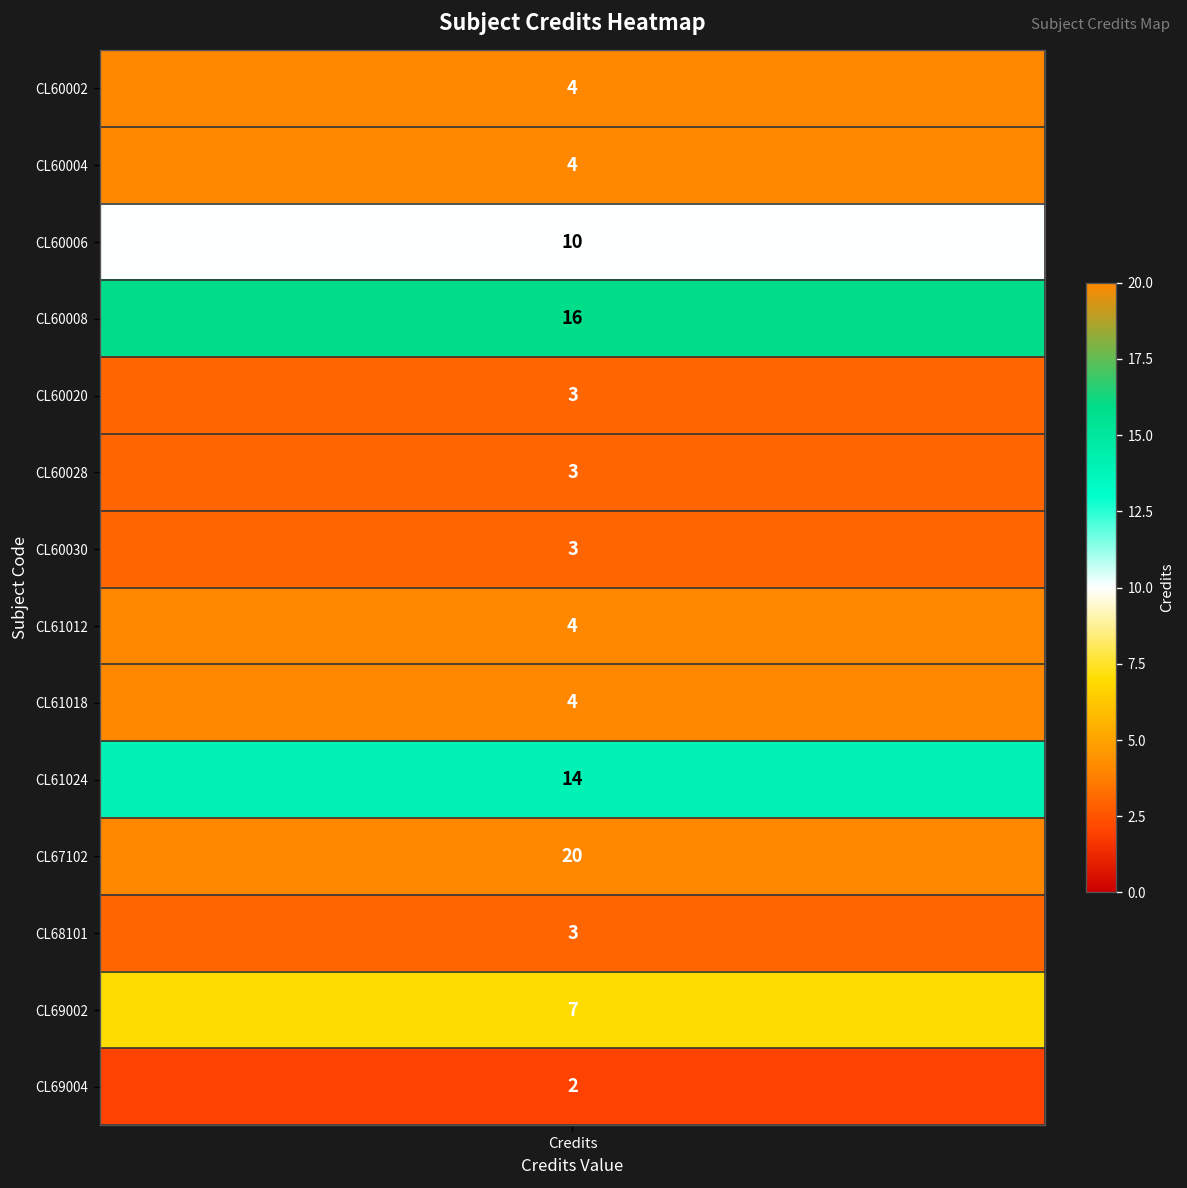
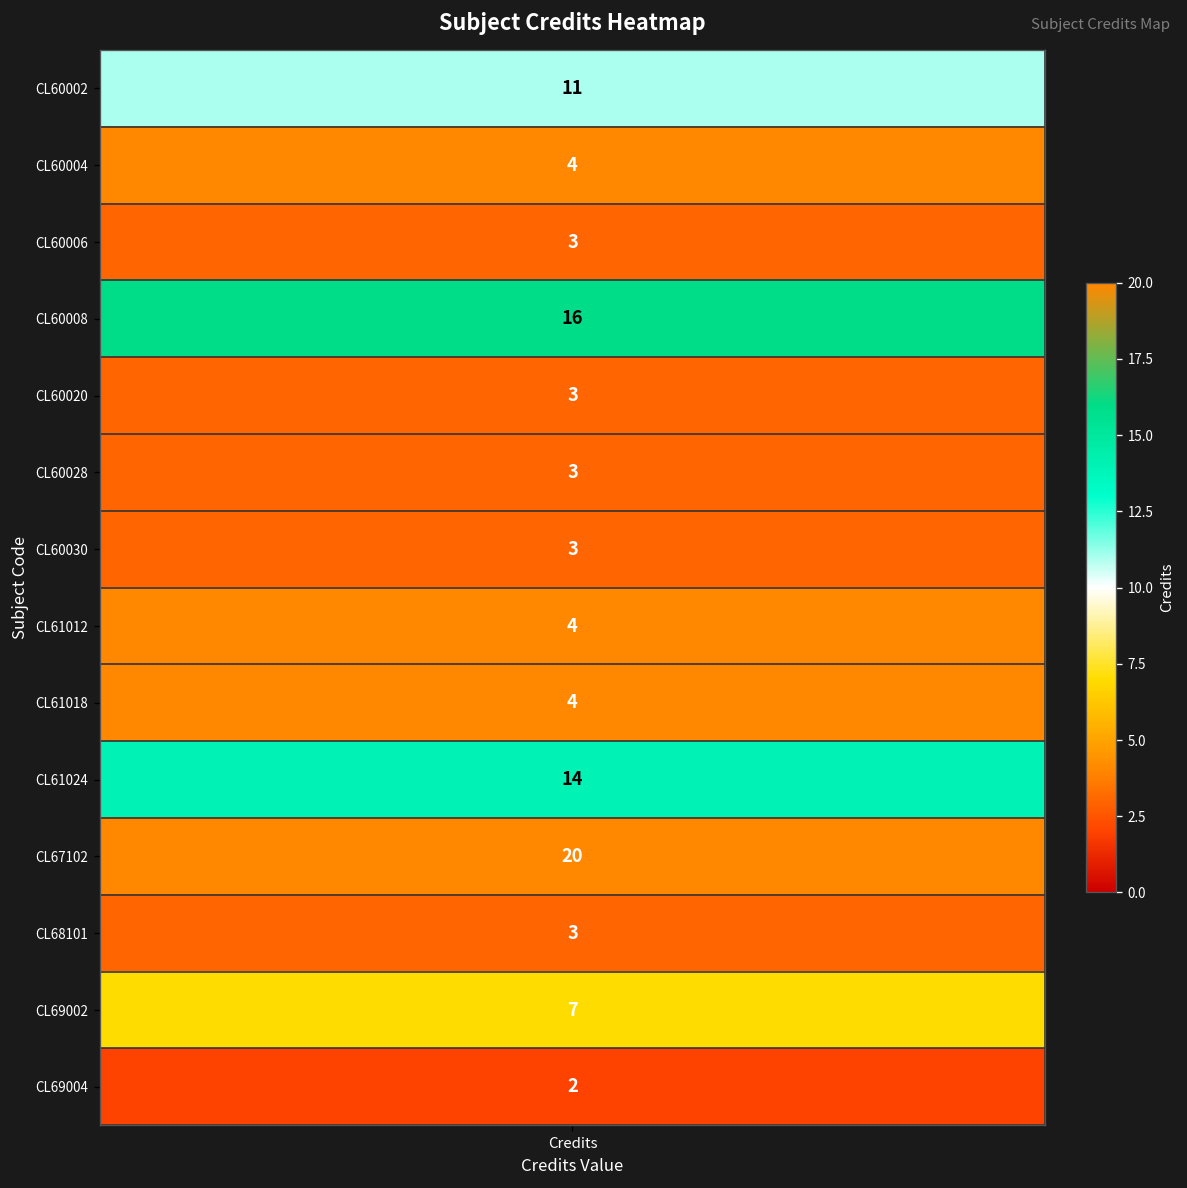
  {
    "CL60002": {
-     "Credits": 4
+     "Credits": 11
    },
    "CL60004": {
      "Credits": 4
    },
    "CL60006": {
-     "Credits": 10
+     "Credits": 3
    },
    "CL60008": {
      "Credits": 16
    },
    "CL60020": {
      "Credits": 3
    },
    "CL60028": {
      "Credits": 3
    },
    "CL60030": {
      "Credits": 3
    },
    "CL61012": {
      "Credits": 4
    },
    "CL61018": {
      "Credits": 4
    },
    "CL61024": {
      "Credits": 14
    },
    "CL67102": {
      "Credits": 20
    },
    "CL68101": {
      "Credits": 3
    },
    "CL69002": {
      "Credits": 7
    },
    "CL69004": {
      "Credits": 2
    }
  }
